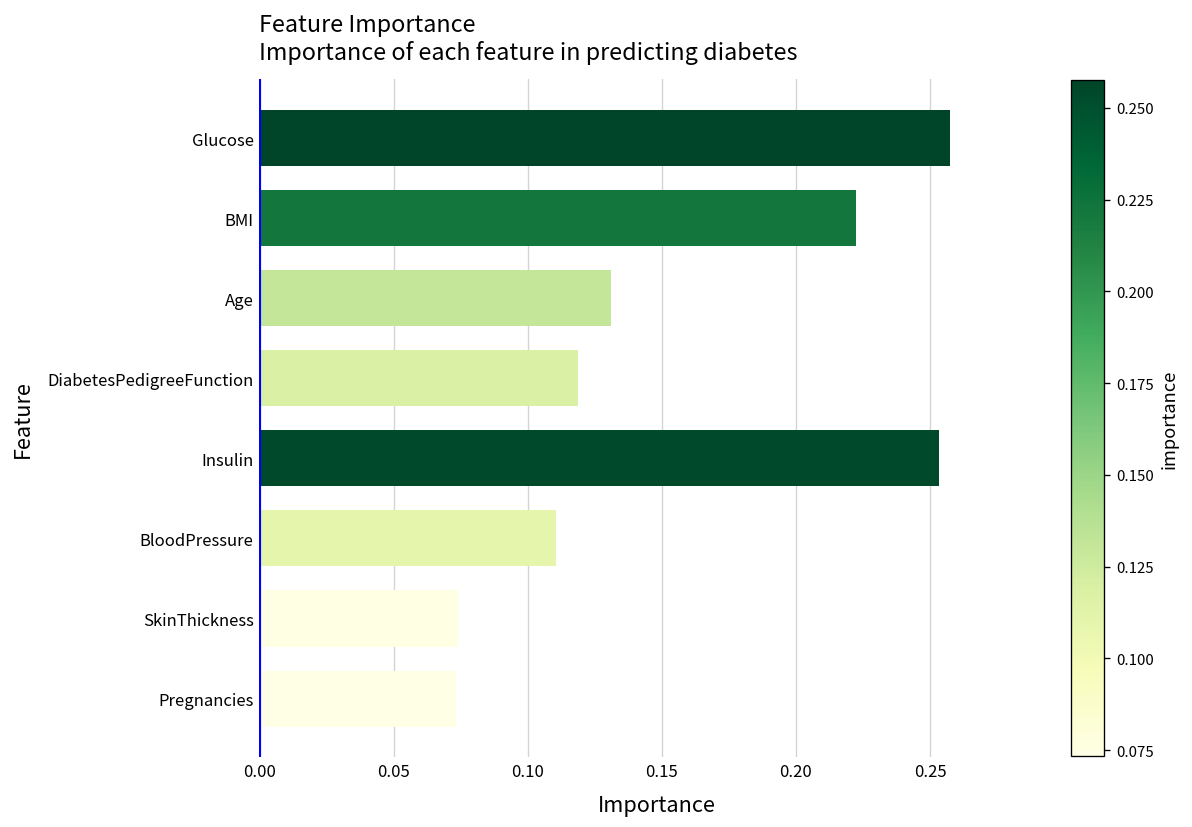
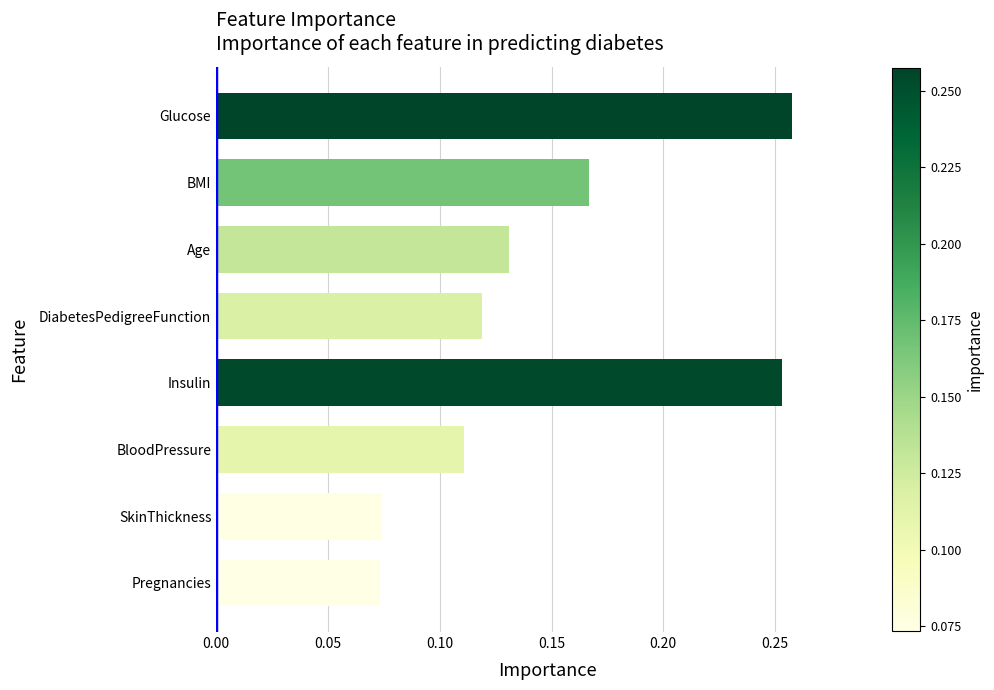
  {
    "Glucose": 0.258,
-   "BMI": 0.222,
+   "BMI": 0.167,
    "Age": 0.131,
    "DiabetesPedigreeFunction": 0.119,
    "Insulin": 0.253,
    "BloodPressure": 0.111,
    "SkinThickness": 0.074,
    "Pregnancies": 0.073
  }
